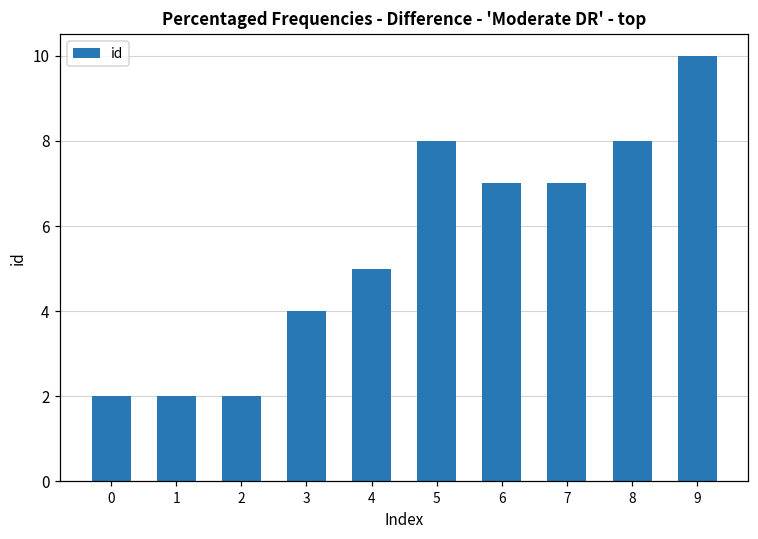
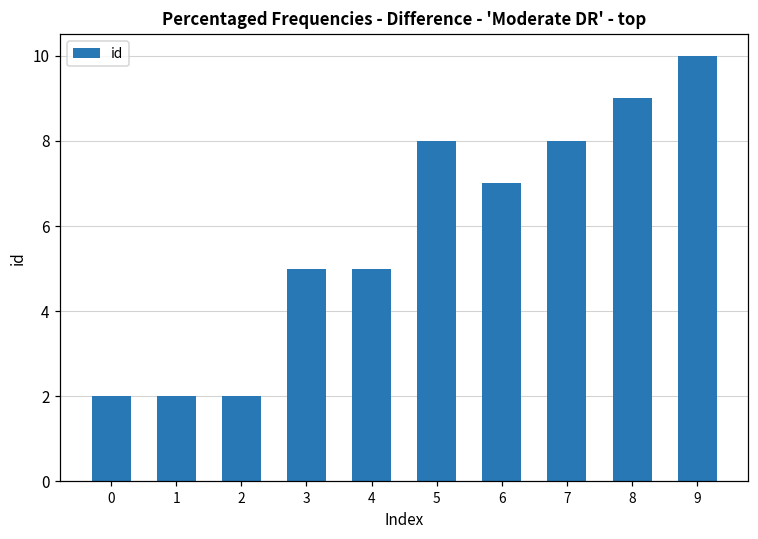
  {
    "0": 2,
    "1": 2,
    "2": 2,
-   "3": 4,
+   "3": 5,
    "4": 5,
    "5": 8,
    "6": 7,
-   "7": 7,
-   "8": 8,
+   "7": 8,
+   "8": 9,
    "9": 10
  }
